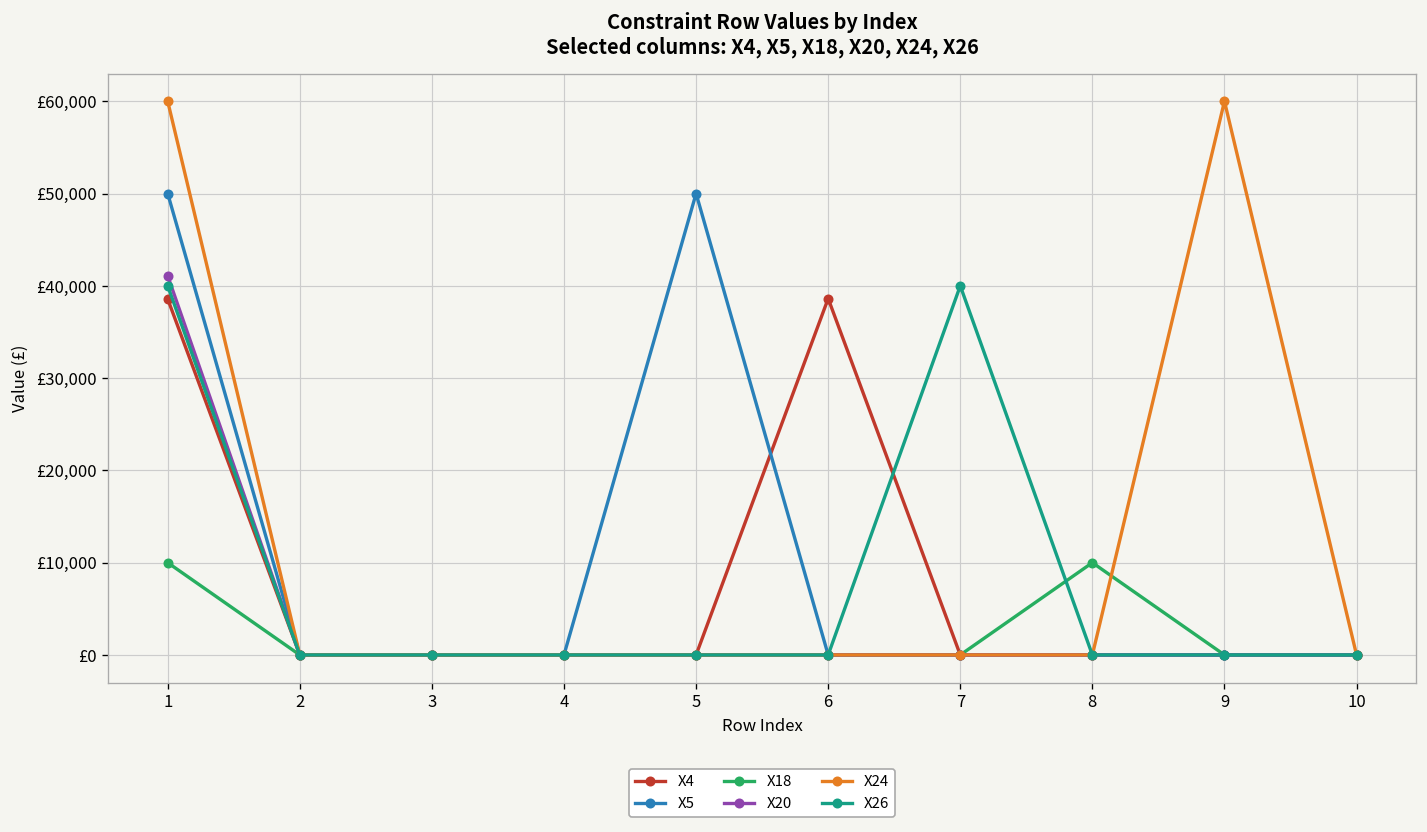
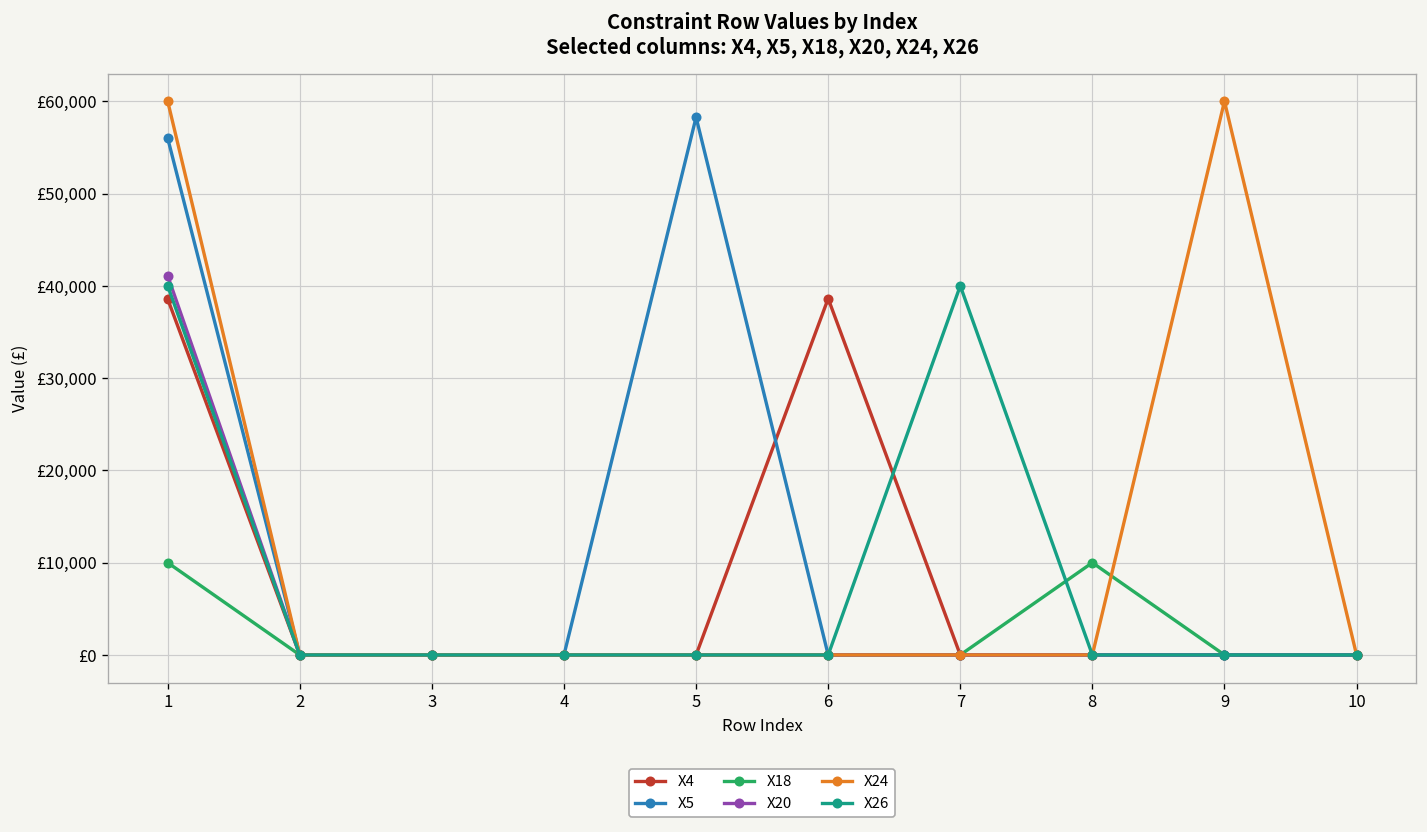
  {
    "X4": {
      "1": "£39,000",
      "6": "£39,000"
    },
    "X5": {
-     "1": "£50,000",
-     "5": "£50,000"
+     "1": "£56,000",
+     "5": "£58,000"
    },
    "X20": {
      "1": "£41,000"
    },
    "X24": {
      "1": "£60,000",
      "9": "£60,000"
    }
  }
